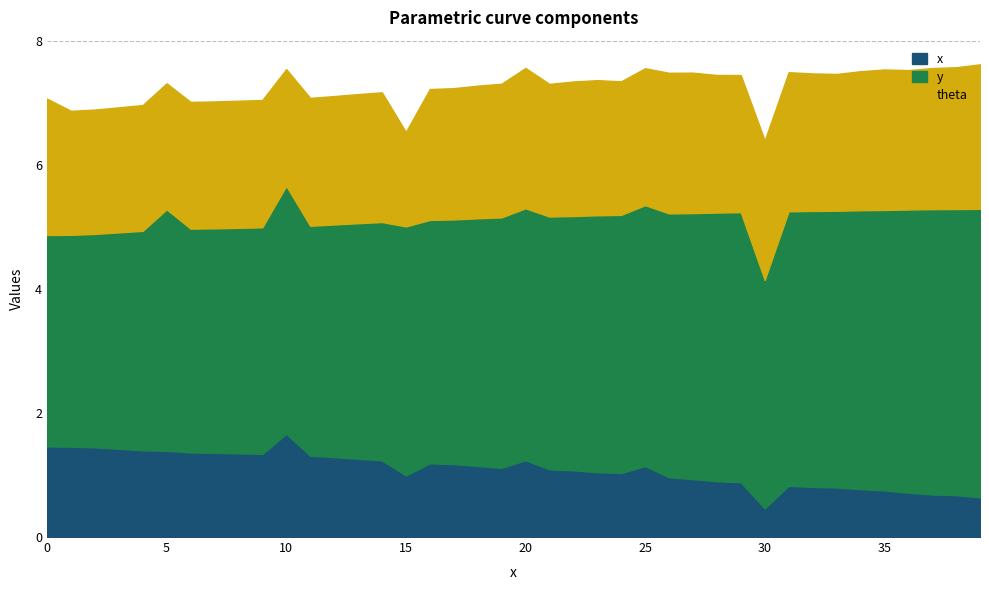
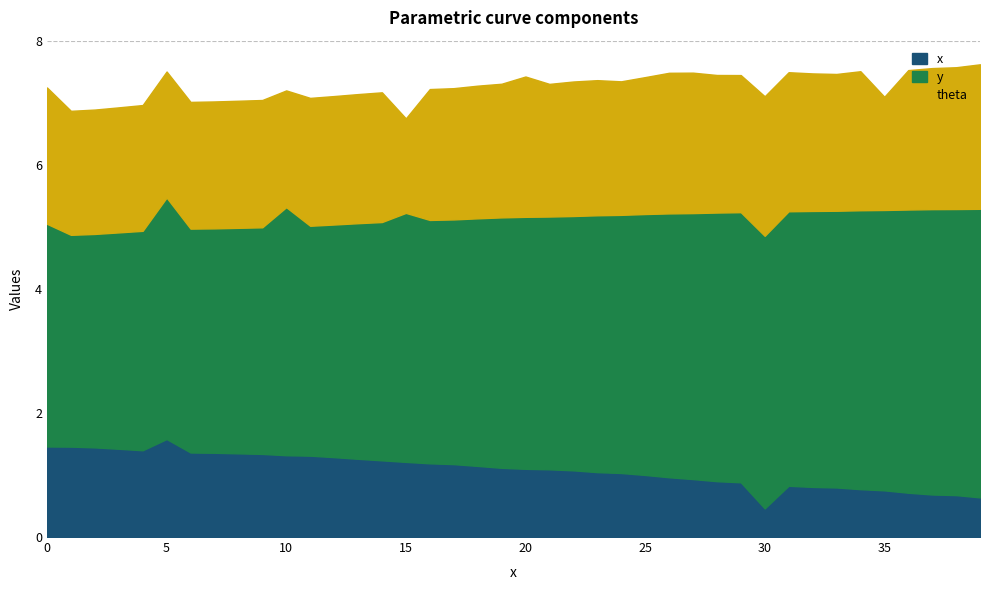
  {
    "x": {
-     "5": 1.4,
-     "10": 1.7,
-     "15": 1.0,
-     "20": 1.2,
-     "25": 1.1
+     "5": 1.6,
+     "10": 1.3,
+     "15": 1.2,
+     "20": 1.1,
+     "25": 1.0
    },
    "y": {
-     "0": 3.4,
-     "30": 3.7
+     "0": 3.6,
+     "30": 4.4
    },
    "theta": {
      "0": 2.2,
      "5": 2.0,
      "10": 1.9,
      "15": 1.5,
      "20": 2.3,
      "25": 2.2,
      "30": 2.3,
-     "35": 2.3
+     "35": 1.8
    }
  }
